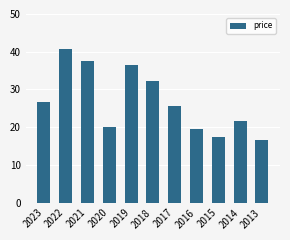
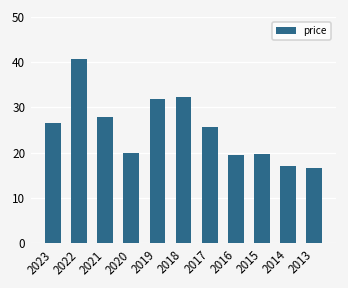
  {
    "2023": 27,
    "2022": 41,
-   "2021": 38,
+   "2021": 28,
    "2020": 20,
-   "2019": 36,
+   "2019": 32,
    "2018": 32,
    "2017": 26,
    "2016": 20,
-   "2015": 17,
-   "2014": 22,
+   "2015": 20,
+   "2014": 17,
    "2013": 17
  }
